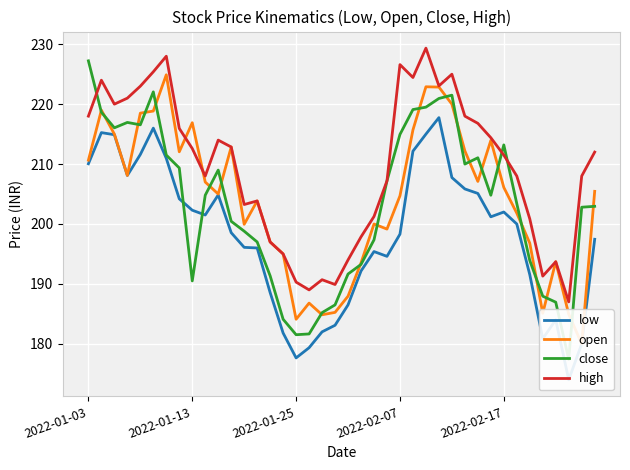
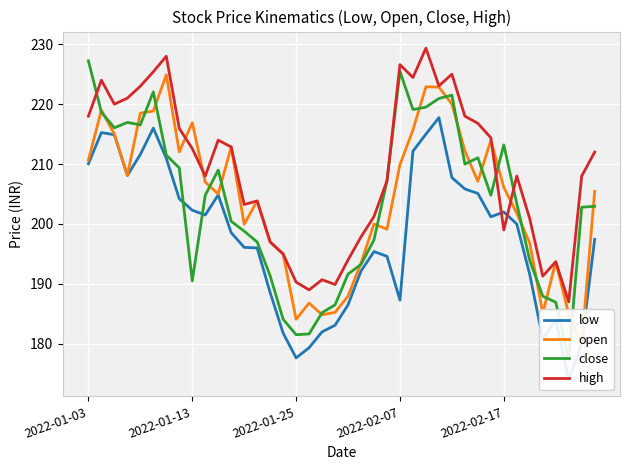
  {
    "low": {
      "2022-01-03": 210,
      "2022-01-13": 202,
      "2022-01-25": 178,
-     "2022-02-07": 198,
+     "2022-02-07": 187,
      "2022-02-17": 202
    },
    "open": {
      "2022-01-03": 211,
      "2022-01-13": 217,
      "2022-01-25": 184,
-     "2022-02-07": 205,
+     "2022-02-07": 210,
      "2022-02-17": 206
    },
    "close": {
      "2022-01-03": 227,
      "2022-01-13": 191,
      "2022-01-25": 182,
-     "2022-02-07": 215,
+     "2022-02-07": 225,
      "2022-02-17": 213
    },
    "high": {
      "2022-01-03": 218,
      "2022-01-13": 213,
      "2022-01-25": 190,
      "2022-02-07": 227,
-     "2022-02-17": 212
+     "2022-02-17": 199
    }
  }
